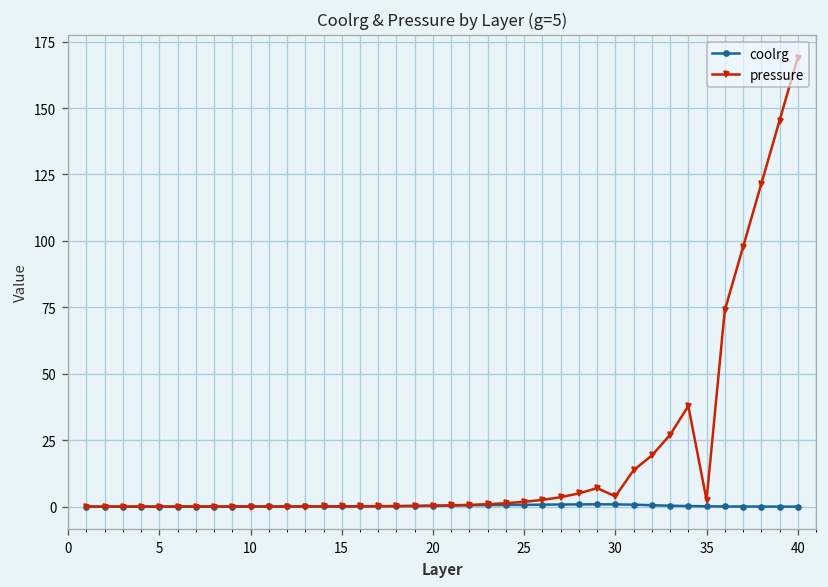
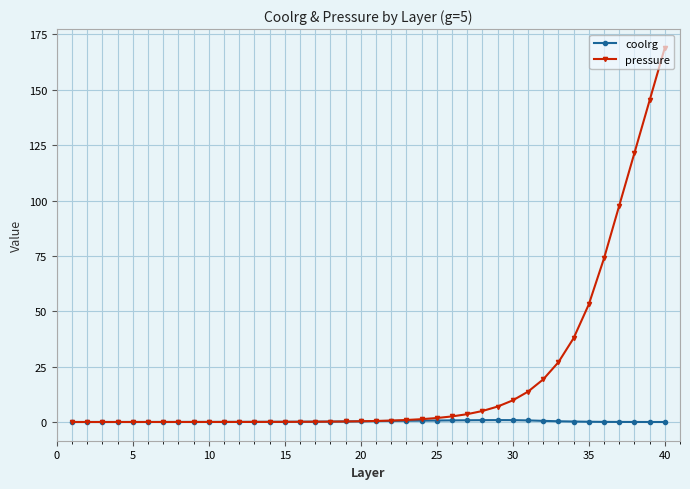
  {
    "coolrg": {
      "30": 1,
      "35": 0,
      "40": 0
    },
    "pressure": {
-     "30": 4,
-     "35": 3
+     "30": 10,
+     "35": 53
    }
  }
